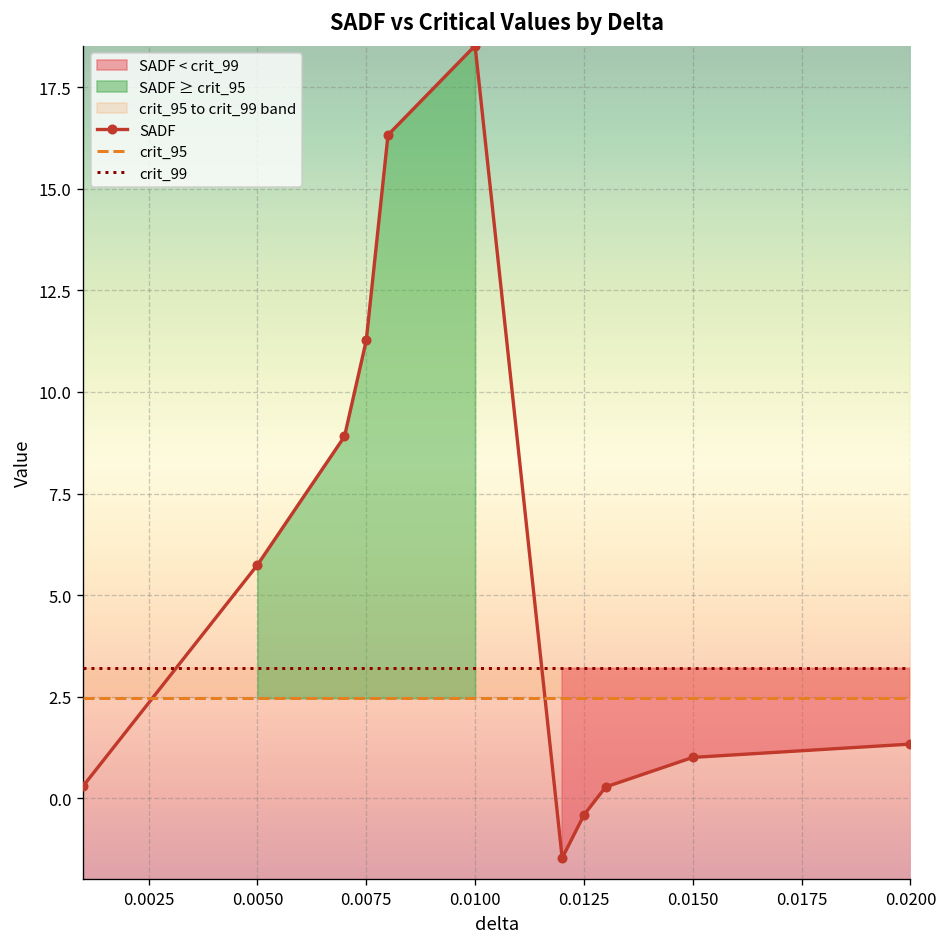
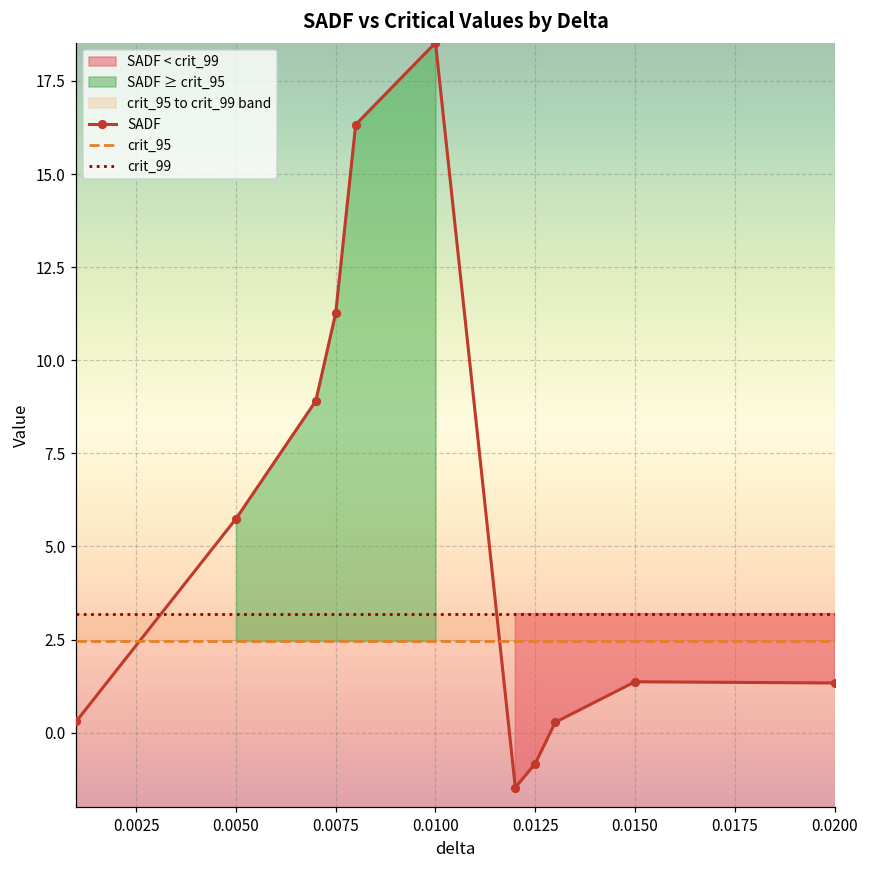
  {
    "SADF": {
-     "0.0125": -0.4,
-     "0.0150": 1.0,
+     "0.0125": -0.8,
+     "0.0150": 1.4,
      "0.0200": 1.3
    },
    "crit_95": {
      "0.0050": 2.5,
      "0.0075": 2.5,
      "0.0100": 2.5,
      "0.0125": 2.5,
      "0.0150": 2.5,
      "0.0200": 2.5
    },
    "crit_95 to crit_99 band": {
      "0.0050": 3.2,
      "0.0075": 3.2,
      "0.0100": 3.2,
      "0.0125": 3.2,
      "0.0150": 3.2,
      "0.0200": 3.2
    }
  }
